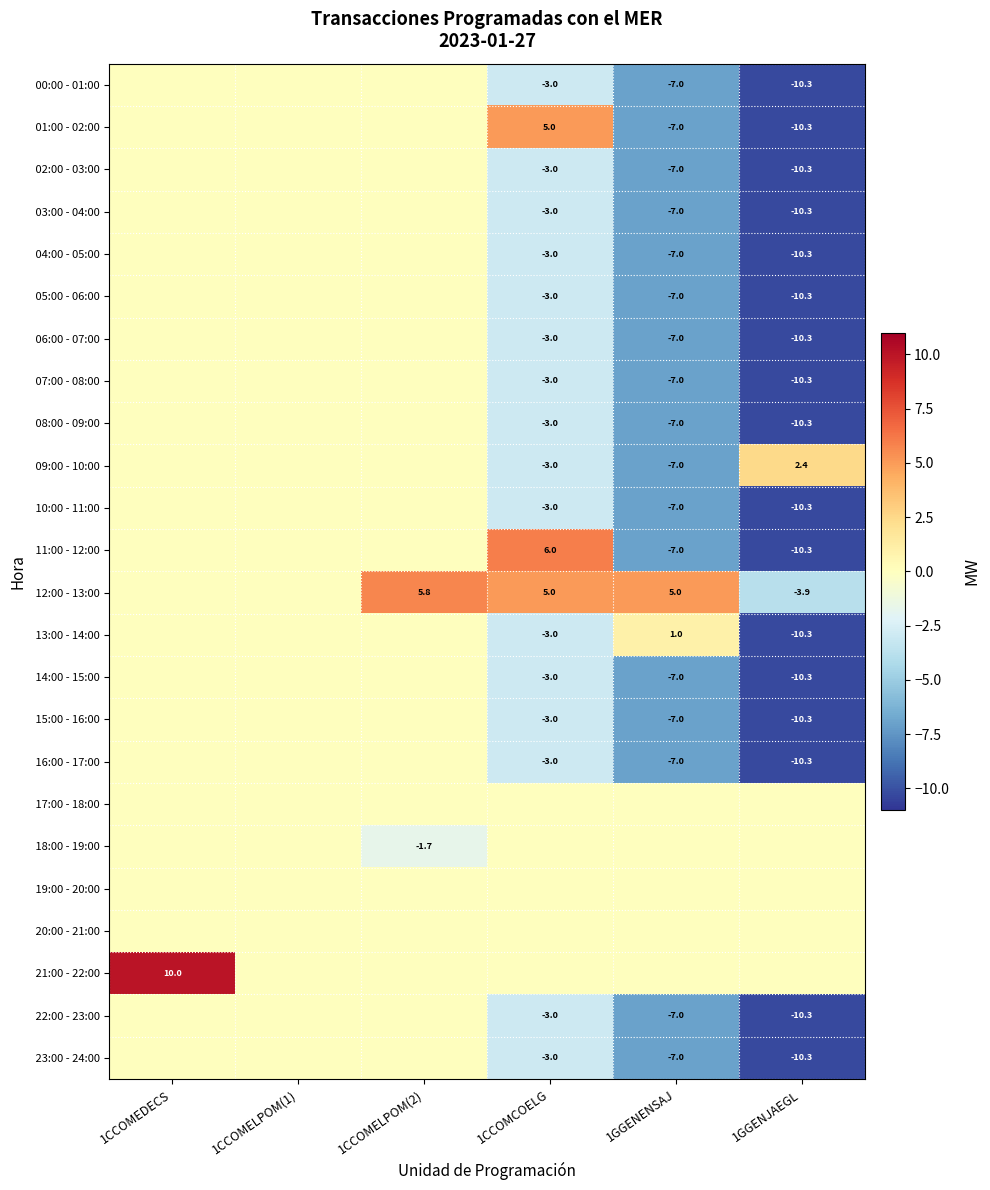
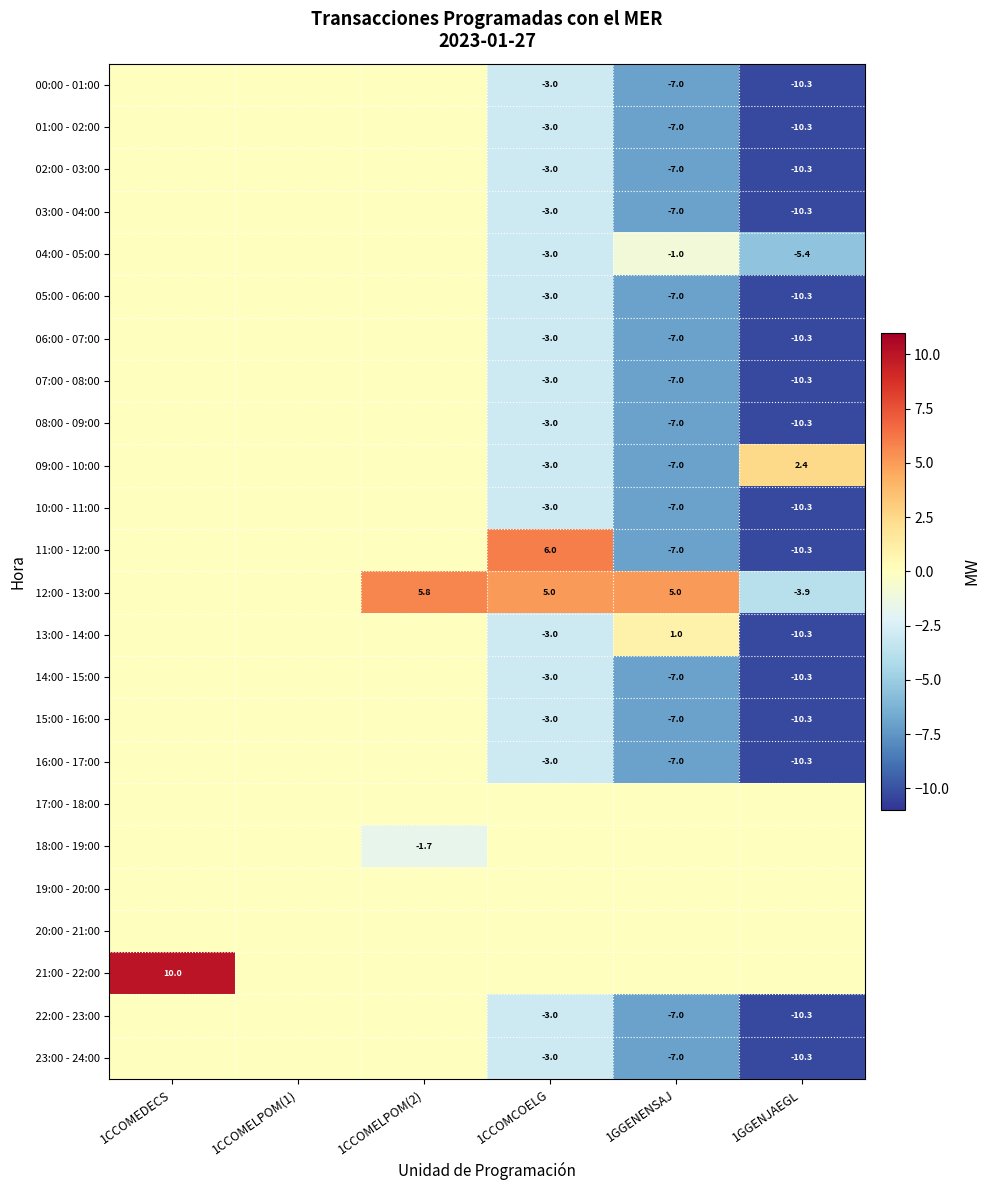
  {
    "00:00 - 01:00": {
      "1CCOMCOELG": -3.0,
      "1GGENENSAJ": -7.0,
      "1GGENJAEGL": -10.3
    },
    "01:00 - 02:00": {
-     "1CCOMCOELG": 5.0,
+     "1CCOMCOELG": -3.0,
      "1GGENENSAJ": -7.0,
      "1GGENJAEGL": -10.3
    },
    "02:00 - 03:00": {
      "1CCOMCOELG": -3.0,
      "1GGENENSAJ": -7.0,
      "1GGENJAEGL": -10.3
    },
    "03:00 - 04:00": {
      "1CCOMCOELG": -3.0,
      "1GGENENSAJ": -7.0,
      "1GGENJAEGL": -10.3
    },
    "04:00 - 05:00": {
      "1CCOMCOELG": -3.0,
-     "1GGENENSAJ": -7.0,
-     "1GGENJAEGL": -10.3
+     "1GGENENSAJ": -1.0,
+     "1GGENJAEGL": -5.4
    },
    "05:00 - 06:00": {
      "1CCOMCOELG": -3.0,
      "1GGENENSAJ": -7.0,
      "1GGENJAEGL": -10.3
    },
    "06:00 - 07:00": {
      "1CCOMCOELG": -3.0,
      "1GGENENSAJ": -7.0,
      "1GGENJAEGL": -10.3
    },
    "07:00 - 08:00": {
      "1CCOMCOELG": -3.0,
      "1GGENENSAJ": -7.0,
      "1GGENJAEGL": -10.3
    },
    "08:00 - 09:00": {
      "1CCOMCOELG": -3.0,
      "1GGENENSAJ": -7.0,
      "1GGENJAEGL": -10.3
    },
    "09:00 - 10:00": {
      "1CCOMCOELG": -3.0,
      "1GGENENSAJ": -7.0,
      "1GGENJAEGL": 2.4
    },
    "10:00 - 11:00": {
      "1CCOMCOELG": -3.0,
      "1GGENENSAJ": -7.0,
      "1GGENJAEGL": -10.3
    },
    "11:00 - 12:00": {
      "1CCOMCOELG": 6.0,
      "1GGENENSAJ": -7.0,
      "1GGENJAEGL": -10.3
    },
    "12:00 - 13:00": {
      "1CCOMELPOM(2)": 5.8,
      "1CCOMCOELG": 5.0,
      "1GGENENSAJ": 5.0,
      "1GGENJAEGL": -3.9
    },
    "13:00 - 14:00": {
      "1CCOMCOELG": -3.0,
      "1GGENENSAJ": 1.0,
      "1GGENJAEGL": -10.3
    },
    "14:00 - 15:00": {
      "1CCOMCOELG": -3.0,
      "1GGENENSAJ": -7.0,
      "1GGENJAEGL": -10.3
    },
    "15:00 - 16:00": {
      "1CCOMCOELG": -3.0,
      "1GGENENSAJ": -7.0,
      "1GGENJAEGL": -10.3
    },
    "16:00 - 17:00": {
      "1CCOMCOELG": -3.0,
      "1GGENENSAJ": -7.0,
      "1GGENJAEGL": -10.3
    },
    "18:00 - 19:00": {
      "1CCOMELPOM(2)": -1.7
    },
    "21:00 - 22:00": {
      "1CCOMEDECS": 10.0
    },
    "22:00 - 23:00": {
      "1CCOMCOELG": -3.0,
      "1GGENENSAJ": -7.0,
      "1GGENJAEGL": -10.3
    },
    "23:00 - 24:00": {
      "1CCOMCOELG": -3.0,
      "1GGENENSAJ": -7.0,
      "1GGENJAEGL": -10.3
    }
  }
